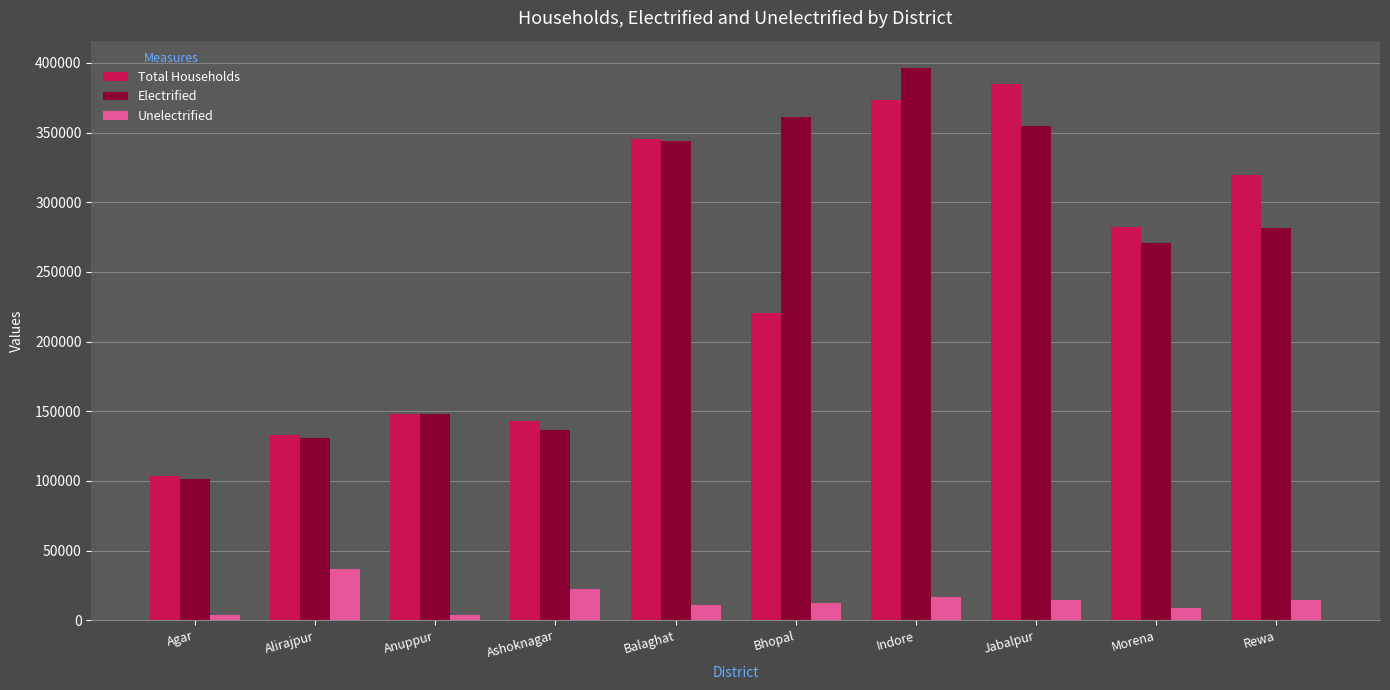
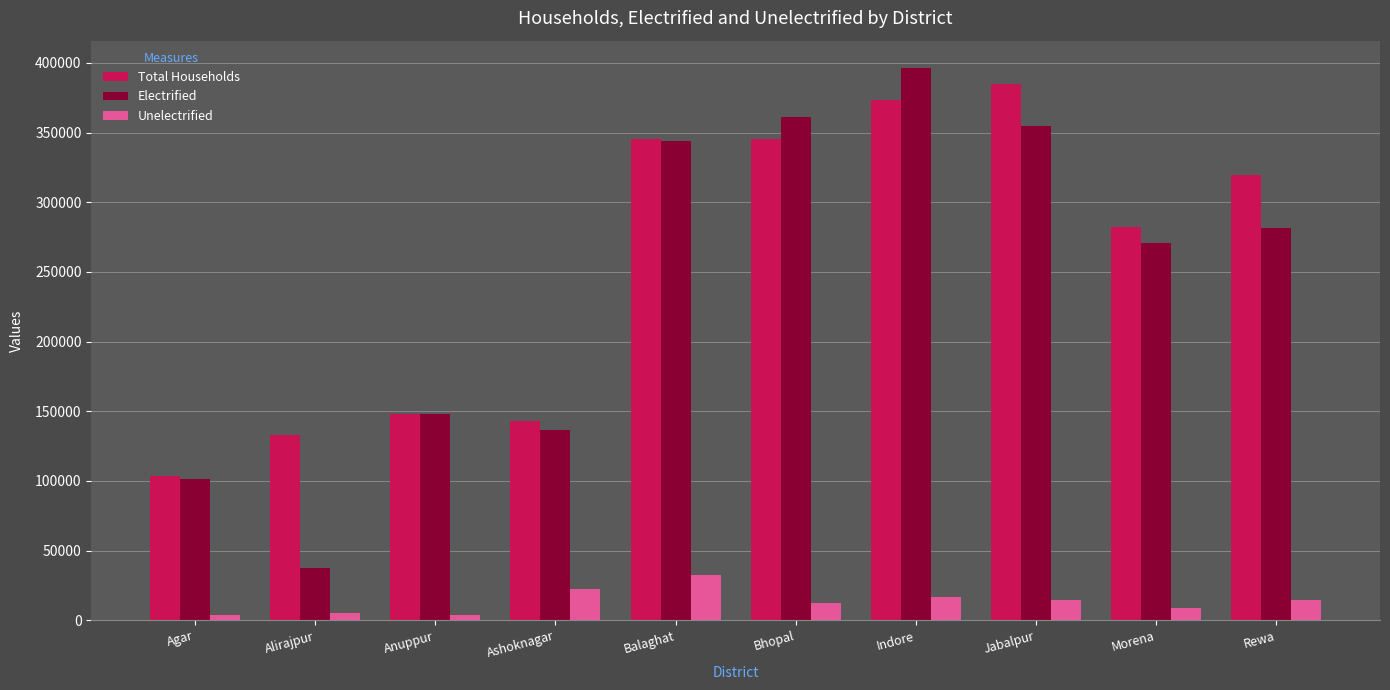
  {
    "Total Households": {
      "Agar": 104000,
      "Alirajpur": 133000,
      "Anuppur": 148000,
      "Ashoknagar": 143000,
      "Balaghat": 345000,
-     "Bhopal": 220000,
+     "Bhopal": 345000,
      "Indore": 374000,
      "Jabalpur": 385000,
      "Morena": 282000,
      "Rewa": 319000
    },
    "Electrified": {
      "Agar": 102000,
-     "Alirajpur": 131000,
+     "Alirajpur": 38000,
      "Anuppur": 148000,
      "Ashoknagar": 136000,
      "Balaghat": 344000,
      "Bhopal": 361000,
      "Indore": 396000,
      "Jabalpur": 354000,
      "Morena": 270000,
      "Rewa": 282000
    },
    "Unelectrified": {
      "Agar": 4000,
-     "Alirajpur": 37000,
+     "Alirajpur": 5000,
      "Anuppur": 4000,
      "Ashoknagar": 23000,
-     "Balaghat": 11000,
+     "Balaghat": 33000,
      "Bhopal": 12000,
      "Indore": 17000,
      "Jabalpur": 15000,
      "Morena": 9000,
      "Rewa": 15000
    }
  }
